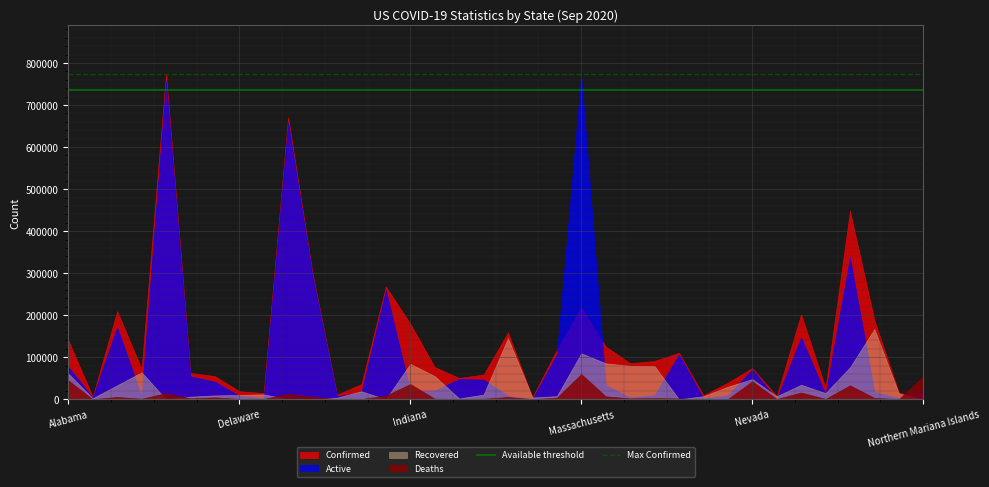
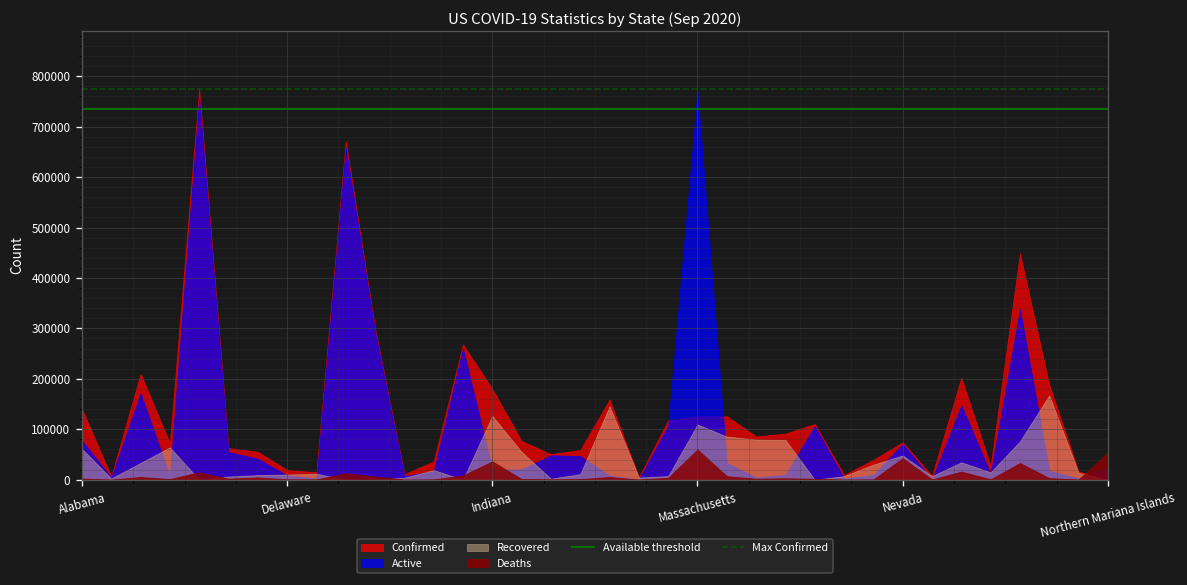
  {
    "Confirmed": {
      "Alabama": 140000,
      "Delaware": 20000,
      "Indiana": 180000,
-     "Massachusetts": 220000
+     "Massachusetts": 130000
    },
    "Active": {
      "Alabama": 80000,
      "Indiana": 20000,
      "Massachusetts": 770000,
      "Northern Mariana Islands": 20000
    },
    "Recovered": {
      "Alabama": 60000,
-     "Indiana": 80000,
+     "Indiana": 130000,
      "Massachusetts": 110000
    },
    "Deaths": {
-     "Alabama": 40000,
+     "Alabama": 0,
      "Indiana": 40000,
      "Massachusetts": 60000,
      "Northern Mariana Islands": 50000
    }
  }
